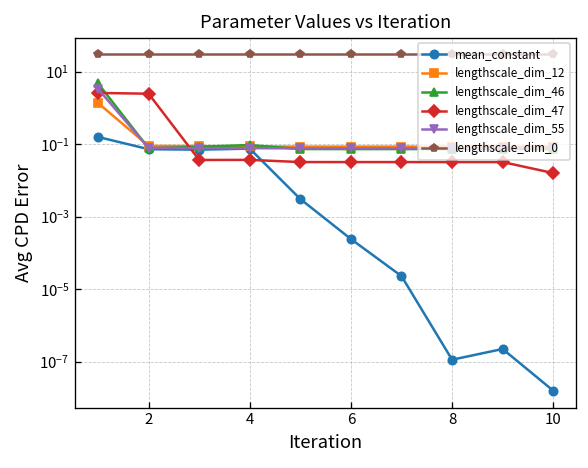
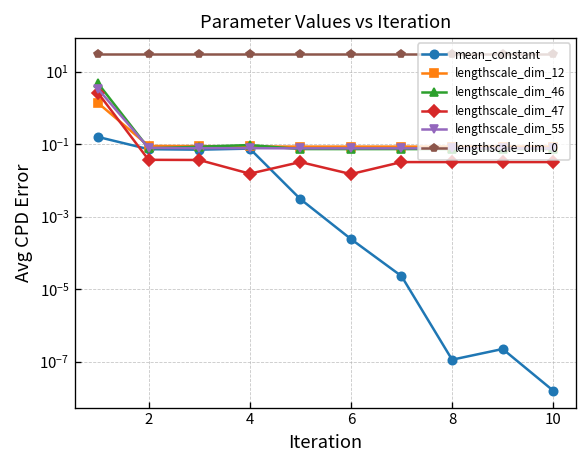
  {
    "mean_constant": {
      "6": 0.0002,
      "8": 0.00000011,
      "10": 0.00000002
    },
    "lengthscale_dim_47": {
-     "2": 2,
-     "4": 0.04,
-     "6": 0.03,
+     "2": 0.04,
+     "4": 0.02,
+     "6": 0.01,
      "8": 0.03,
-     "10": 0.02
+     "10": 0.03
    },
    "lengthscale_dim_0": {
      "2": 30,
      "4": 30,
      "6": 30
    }
  }
